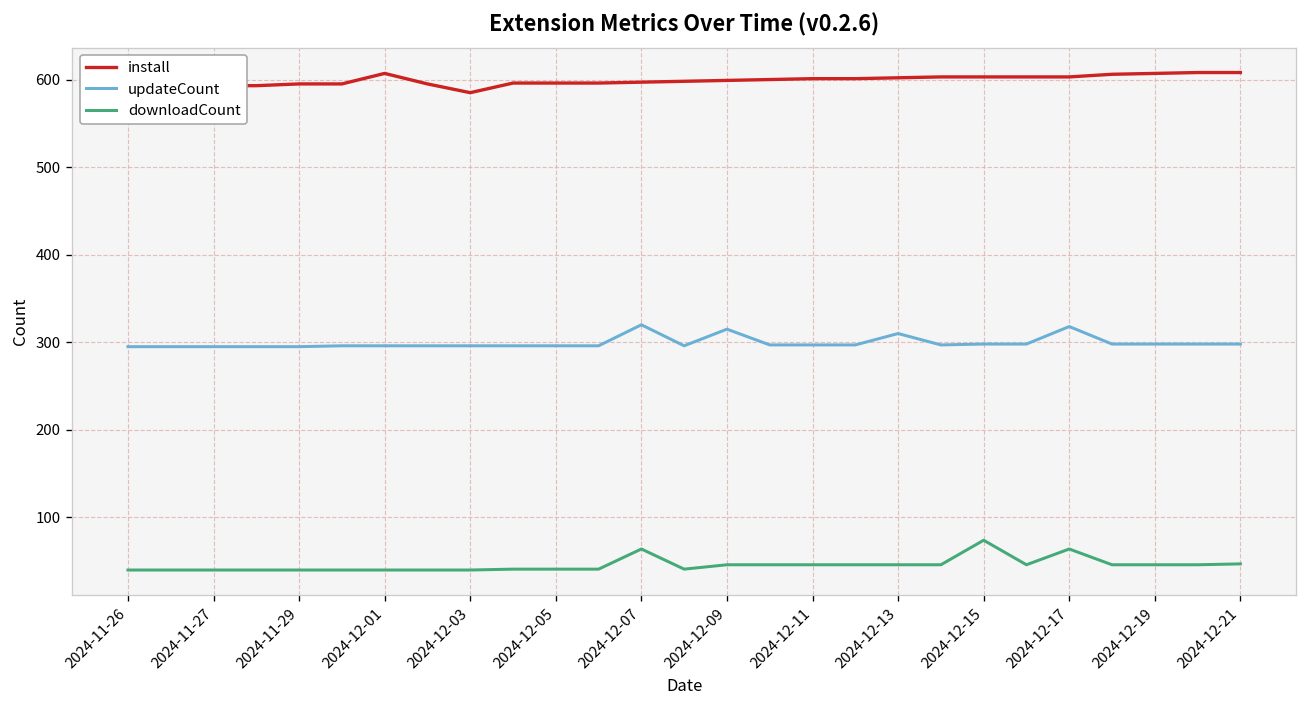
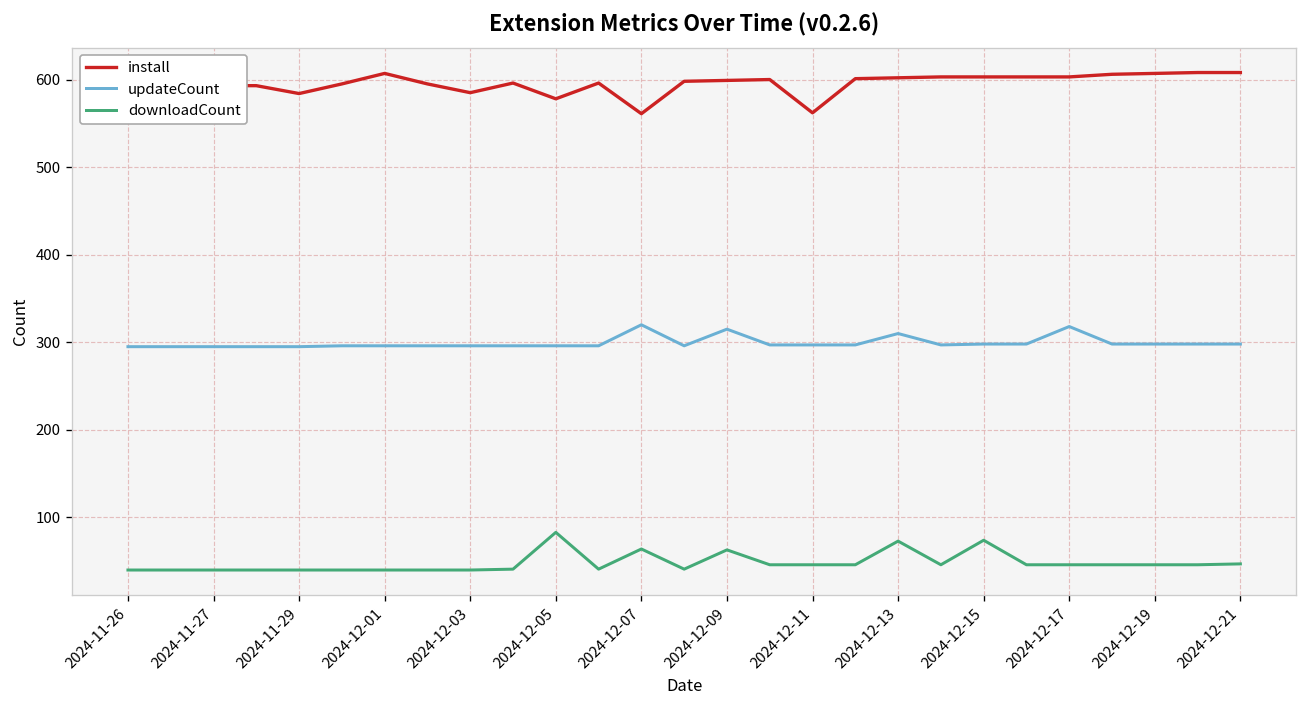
  {
    "install": {
-     "2024-11-29": 600,
+     "2024-11-29": 580,
      "2024-12-01": 610,
      "2024-12-03": 590,
-     "2024-12-05": 600,
-     "2024-12-07": 600,
+     "2024-12-05": 580,
+     "2024-12-07": 560,
      "2024-12-09": 600,
-     "2024-12-11": 600,
+     "2024-12-11": 560,
      "2024-12-13": 600,
      "2024-12-15": 600,
      "2024-12-17": 600,
      "2024-12-19": 610,
      "2024-12-21": 610
    },
    "updateCount": {
      "2024-11-27": 300,
      "2024-11-29": 300,
      "2024-12-01": 300,
      "2024-12-03": 300,
      "2024-12-05": 300,
      "2024-12-07": 320,
      "2024-12-09": 320,
      "2024-12-11": 300,
      "2024-12-13": 310,
      "2024-12-15": 300,
      "2024-12-17": 320,
      "2024-12-19": 300,
      "2024-12-21": 300
    },
    "downloadCount": {
      "2024-11-27": 40,
      "2024-11-29": 40,
      "2024-12-01": 40,
      "2024-12-03": 40,
-     "2024-12-05": 40,
+     "2024-12-05": 80,
      "2024-12-07": 60,
-     "2024-12-09": 50,
+     "2024-12-09": 60,
      "2024-12-11": 50,
-     "2024-12-13": 50,
+     "2024-12-13": 70,
      "2024-12-15": 70,
-     "2024-12-17": 60,
+     "2024-12-17": 50,
      "2024-12-19": 50,
      "2024-12-21": 50
    }
  }
